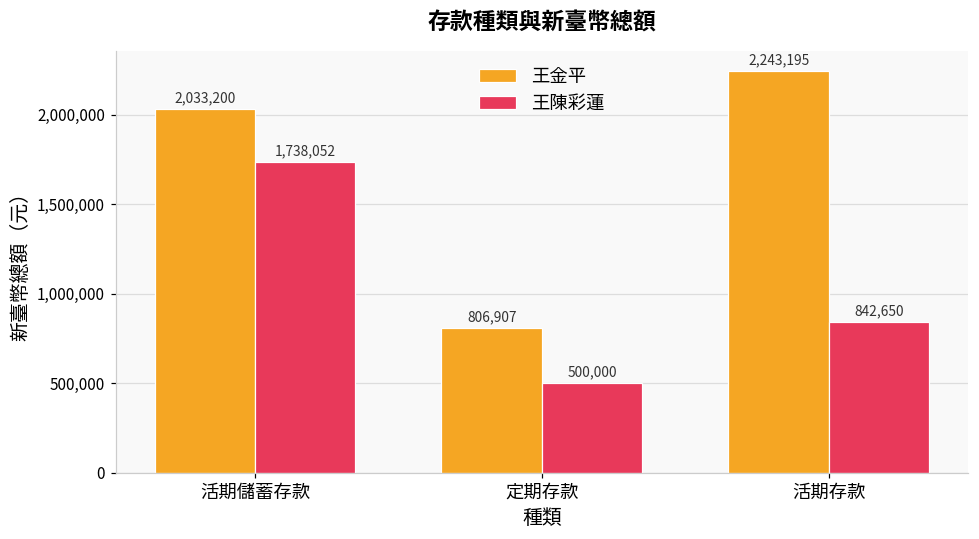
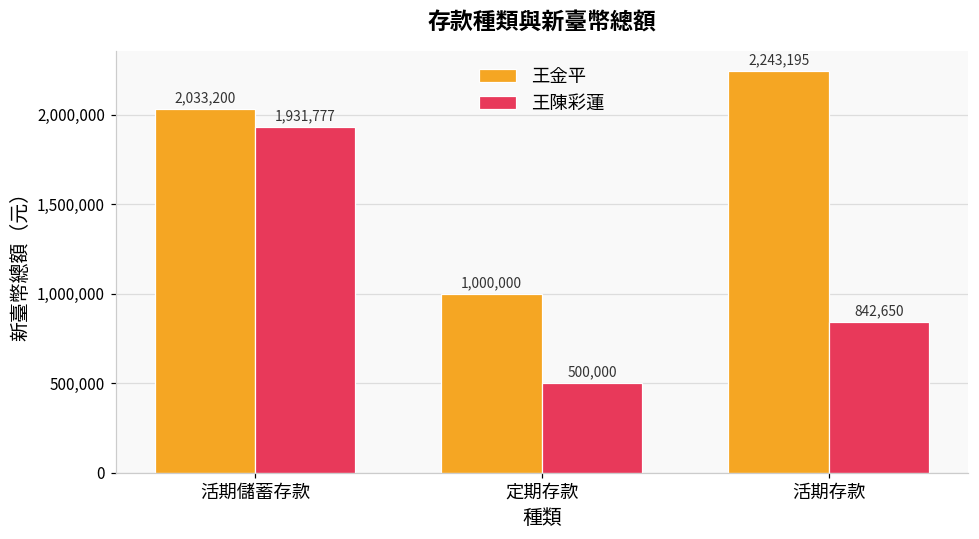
  {
    "王金平": {
      "活期儲蓄存款": "2,033,200",
-     "定期存款": "806,907",
+     "定期存款": "1,000,000",
      "活期存款": "2,243,195"
    },
    "王陳彩蓮": {
-     "活期儲蓄存款": "1,738,052",
+     "活期儲蓄存款": "1,931,777",
      "定期存款": "500,000",
      "活期存款": "842,650"
    }
  }
